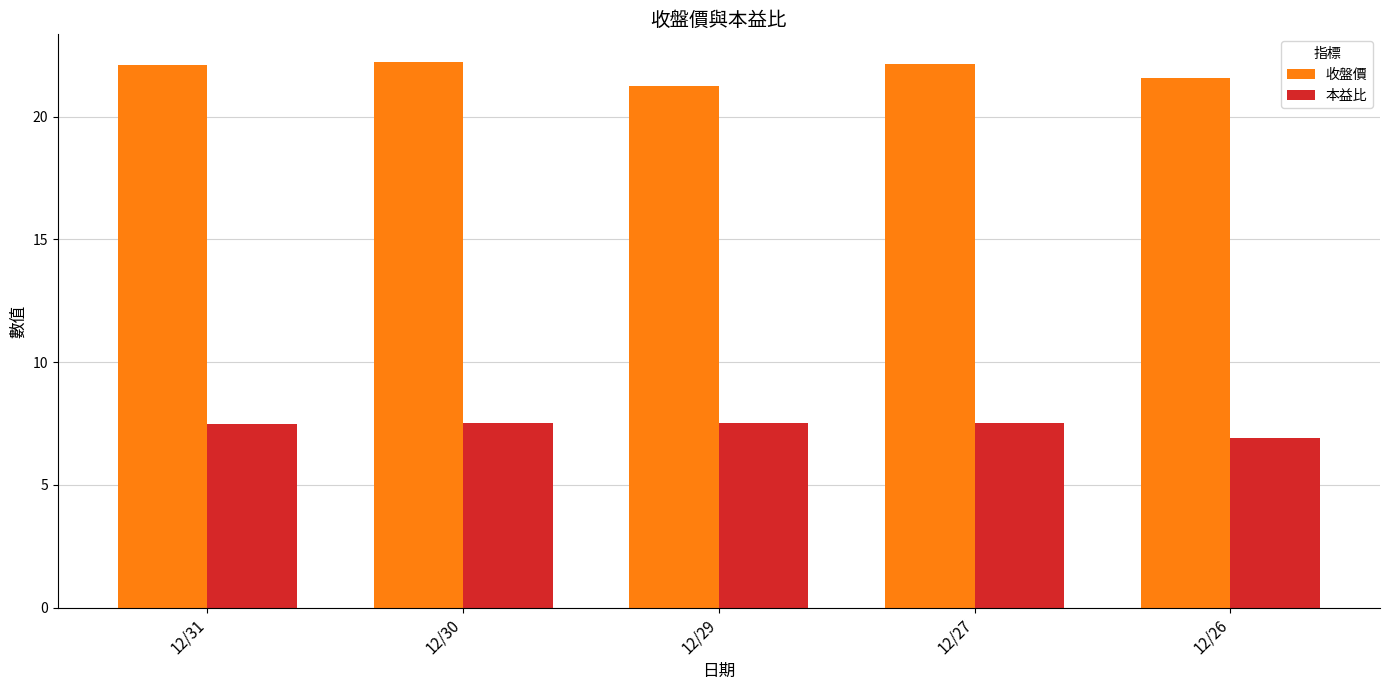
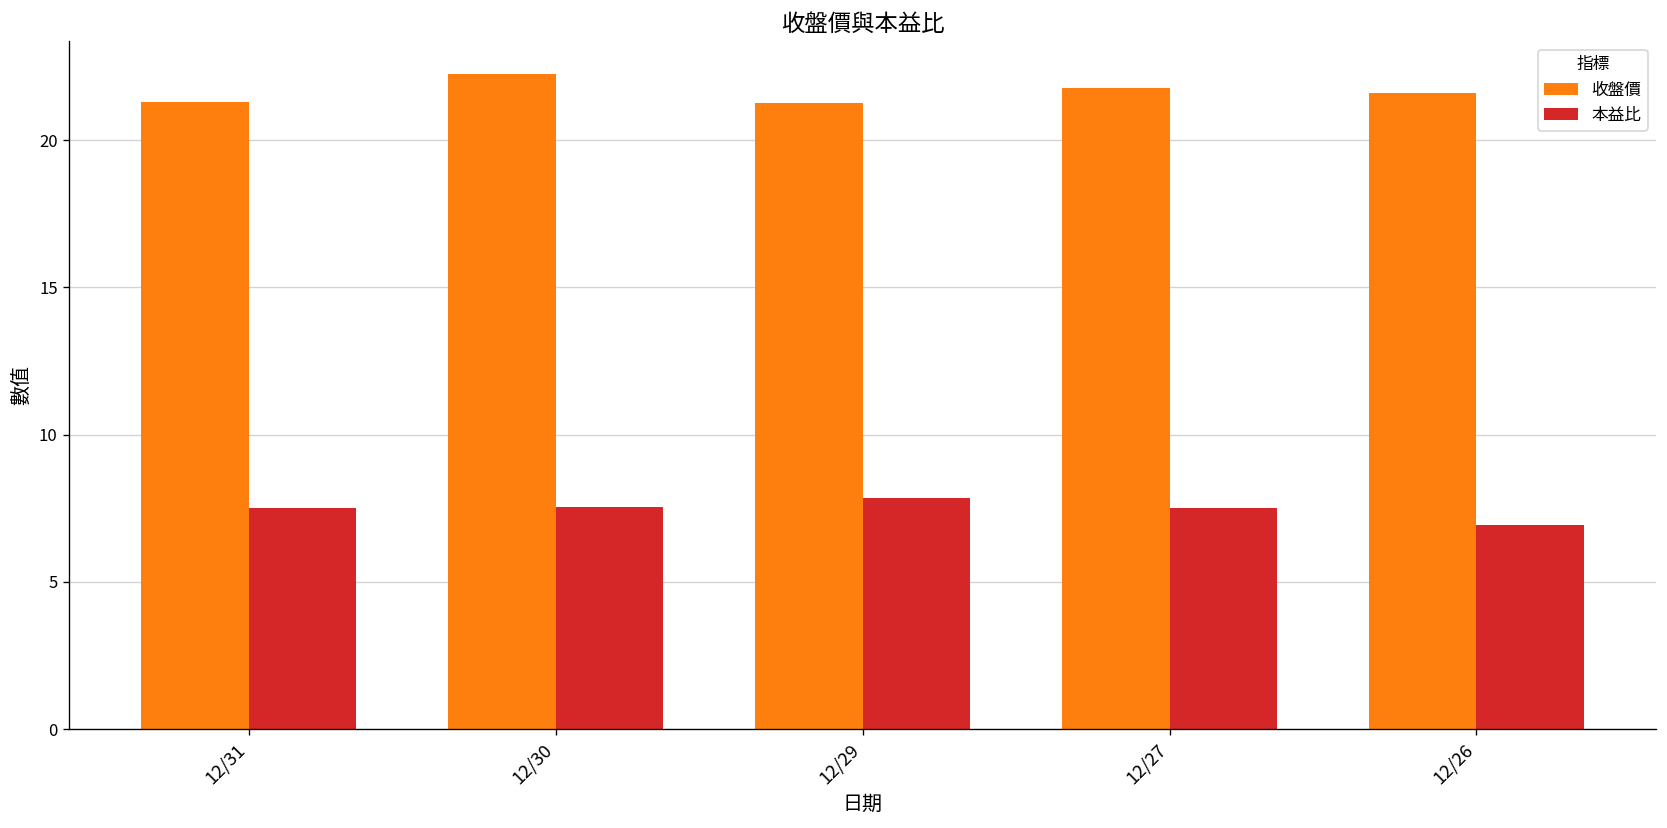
  {
    "收盤價": {
-     "12/31": 22.1,
+     "12/31": 21.3,
      "12/30": 22.3,
      "12/29": 21.3,
-     "12/27": 22.2,
+     "12/27": 21.8,
      "12/26": 21.6
    },
    "本益比": {
      "12/31": 7.5,
      "12/30": 7.5,
-     "12/29": 7.5,
+     "12/29": 7.8,
      "12/27": 7.5,
      "12/26": 6.9
    }
  }
